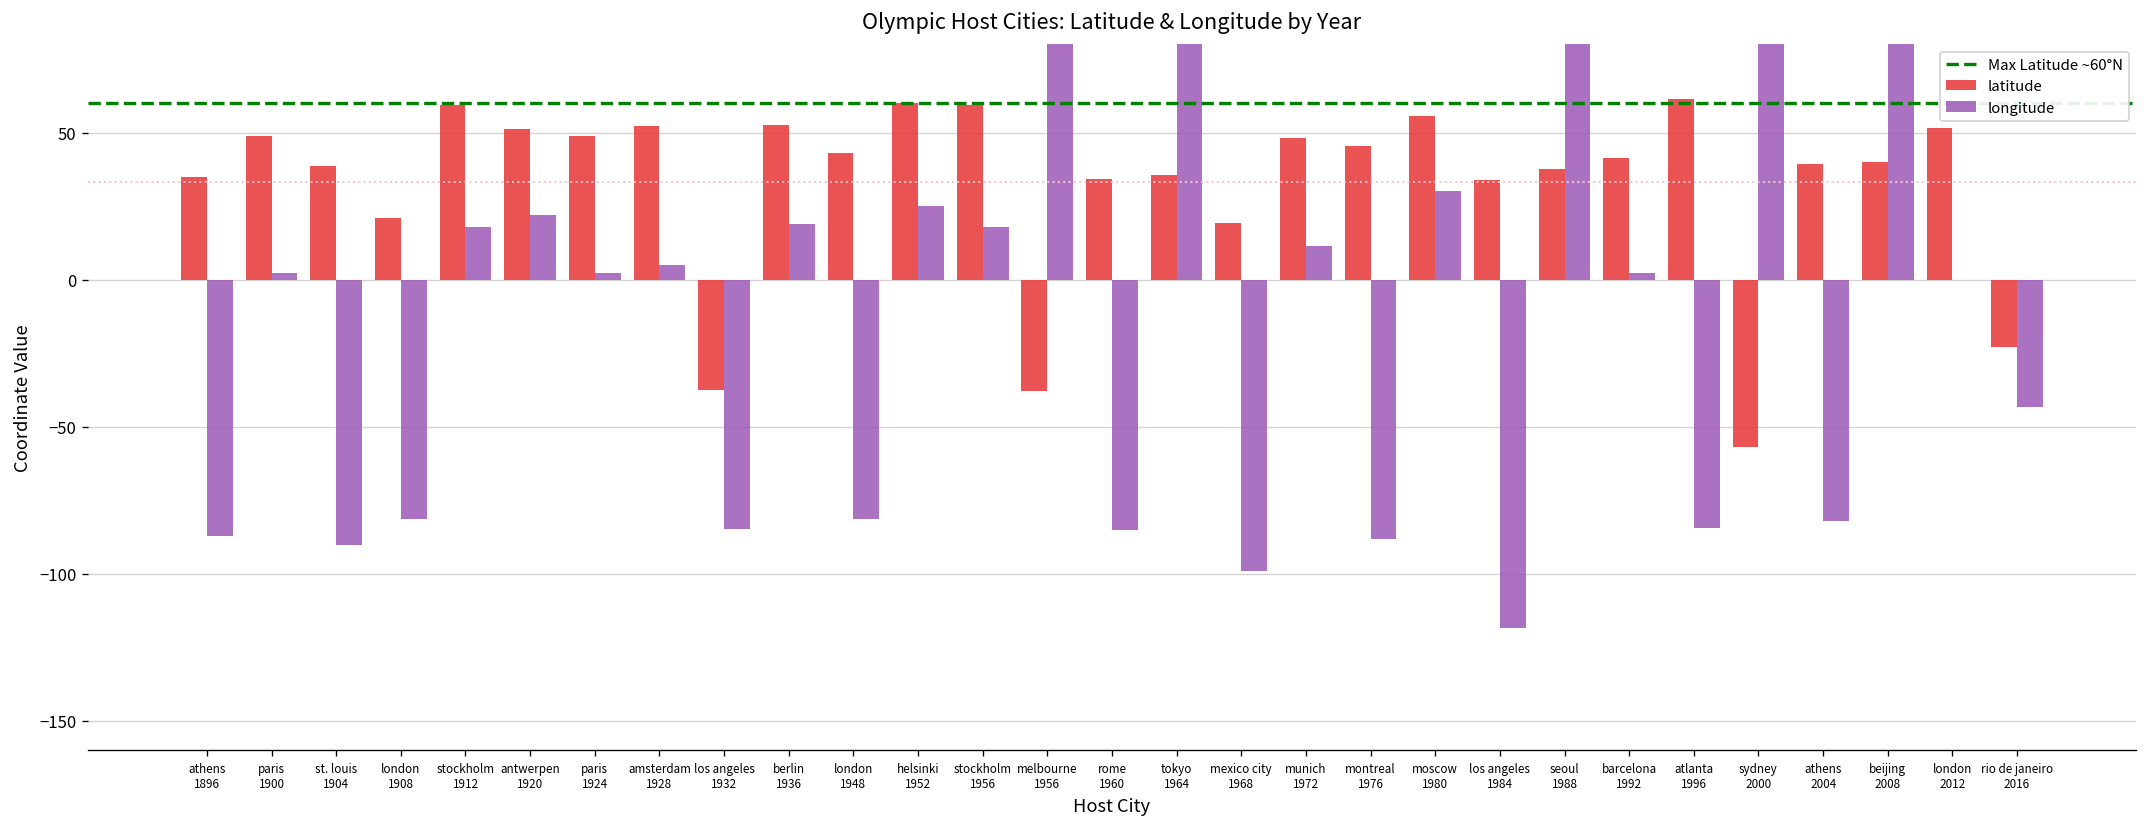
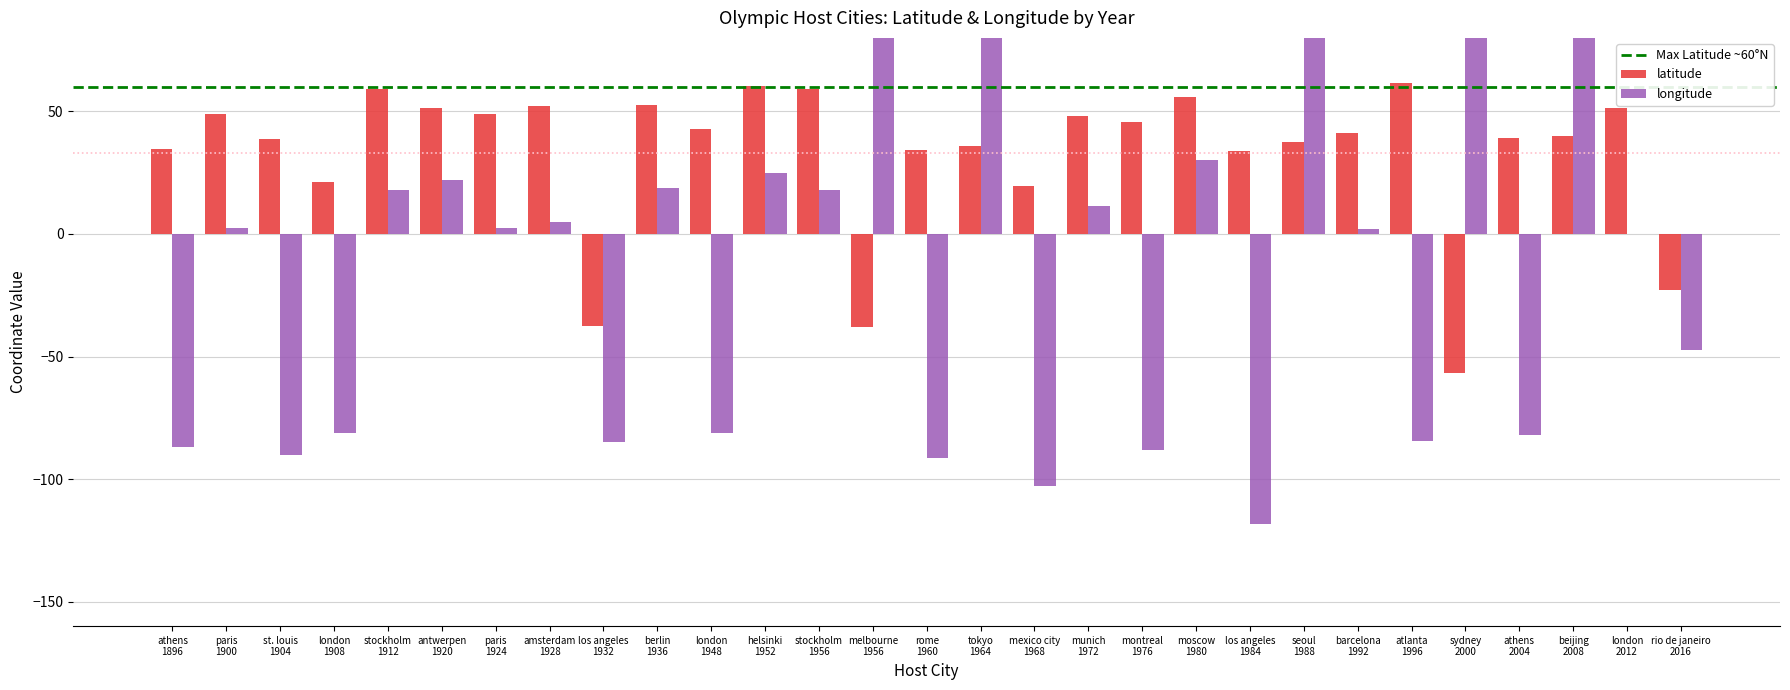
  {
    "latitude": {
      "athens 1896": 35,
      "paris 1900": 49,
      "st. louis 1904": 39,
      "london 1908": 21,
      "stockholm 1912": 59,
      "antwerpen 1920": 51,
      "paris 1924": 49,
      "amsterdam 1928": 52,
      "los angeles 1932": -37,
      "berlin 1936": 53,
      "london 1948": 43,
      "helsinki 1952": 60,
      "stockholm 1956": 59,
      "melbourne 1956": -38,
      "rome 1960": 34,
      "tokyo 1964": 36,
      "mexico city 1968": 19,
      "munich 1972": 48,
      "montreal 1976": 46,
      "moscow 1980": 56,
      "los angeles 1984": 34,
      "seoul 1988": 38,
      "barcelona 1992": 41,
      "atlanta 1996": 62,
      "sydney 2000": -57,
      "athens 2004": 39,
      "beijing 2008": 40,
      "london 2012": 52,
      "rio de janeiro 2016": -23
    },
    "longitude": {
      "athens 1896": -87,
      "paris 1900": 2,
      "st. louis 1904": -90,
      "london 1908": -81,
      "stockholm 1912": 18,
      "antwerpen 1920": 22,
      "paris 1924": 2,
      "amsterdam 1928": 5,
      "los angeles 1932": -85,
      "berlin 1936": 19,
      "london 1948": -81,
      "helsinki 1952": 25,
      "stockholm 1956": 18,
-     "rome 1960": -85,
-     "mexico city 1968": -99,
+     "rome 1960": -91,
+     "mexico city 1968": -103,
      "munich 1972": 12,
      "montreal 1976": -88,
      "moscow 1980": 30,
      "los angeles 1984": -118,
      "barcelona 1992": 2,
      "atlanta 1996": -84,
      "athens 2004": -82,
-     "rio de janeiro 2016": -43
+     "rio de janeiro 2016": -47
    }
  }
